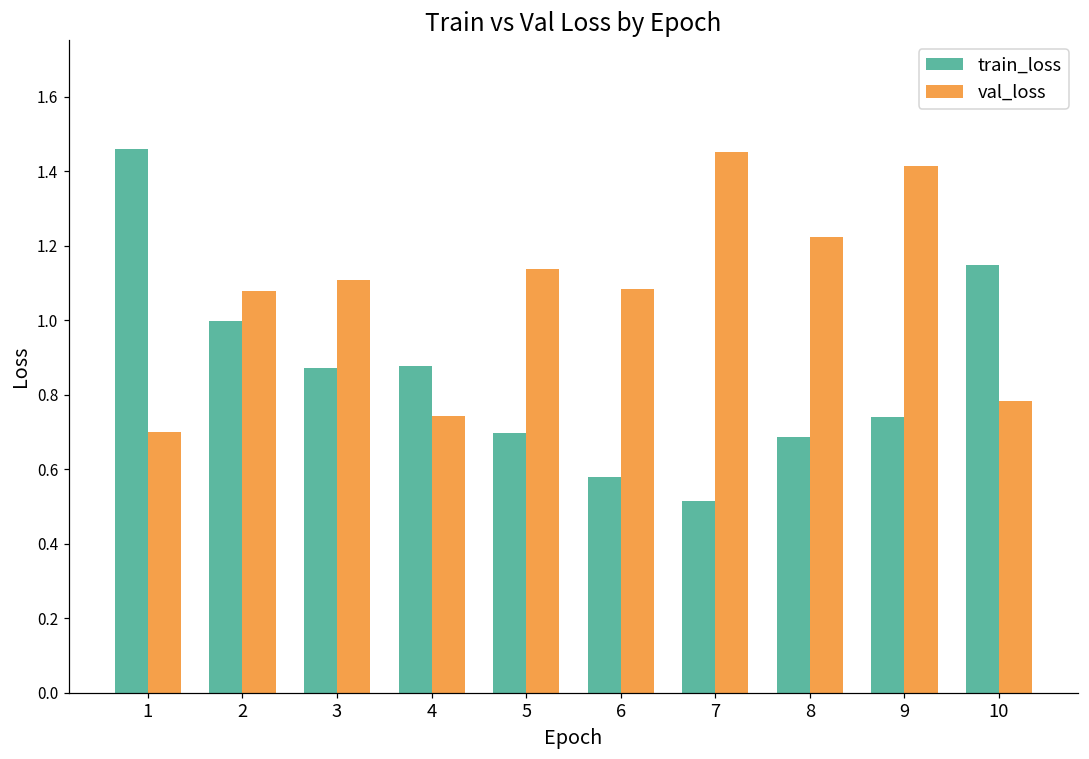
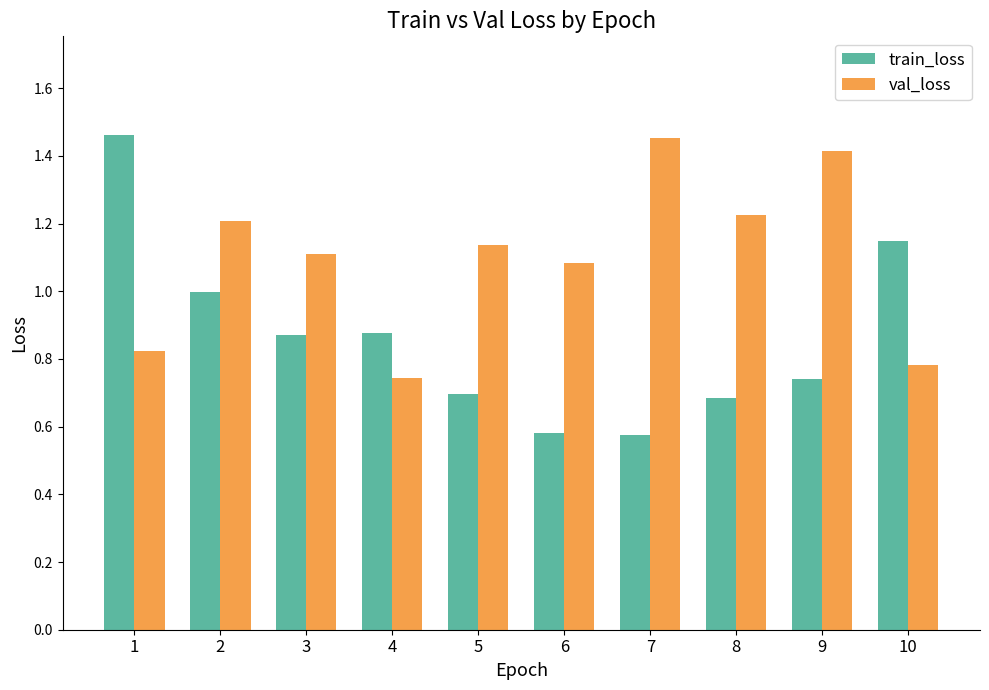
  {
    "train_loss": {
      "1": 1.46,
      "2": 1.00,
      "3": 0.87,
      "4": 0.88,
      "5": 0.70,
      "6": 0.58,
-     "7": 0.51,
+     "7": 0.58,
      "8": 0.69,
      "9": 0.74,
      "10": 1.15
    },
    "val_loss": {
-     "1": 0.70,
-     "2": 1.08,
+     "1": 0.82,
+     "2": 1.21,
      "3": 1.11,
      "4": 0.74,
      "5": 1.14,
      "6": 1.08,
      "7": 1.45,
      "8": 1.22,
      "9": 1.41,
      "10": 0.78
    }
  }
